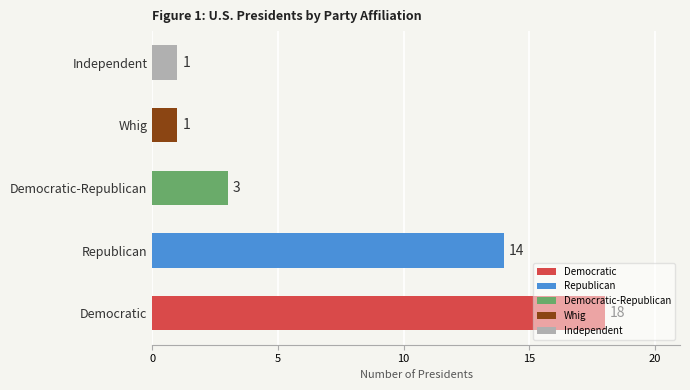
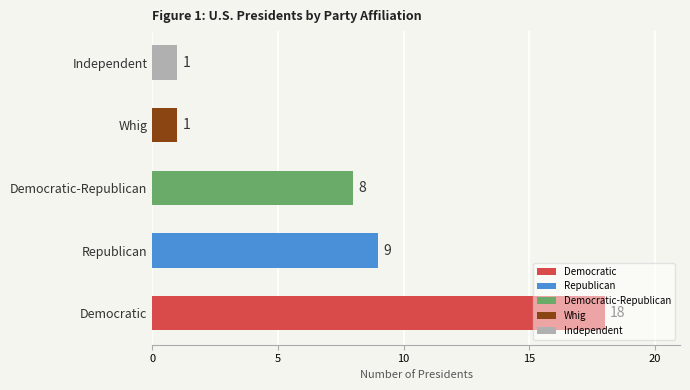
  {
    "Independent": 1,
    "Whig": 1,
-   "Democratic-Republican": 3,
-   "Republican": 14
+   "Democratic-Republican": 8,
+   "Republican": 9
  }
